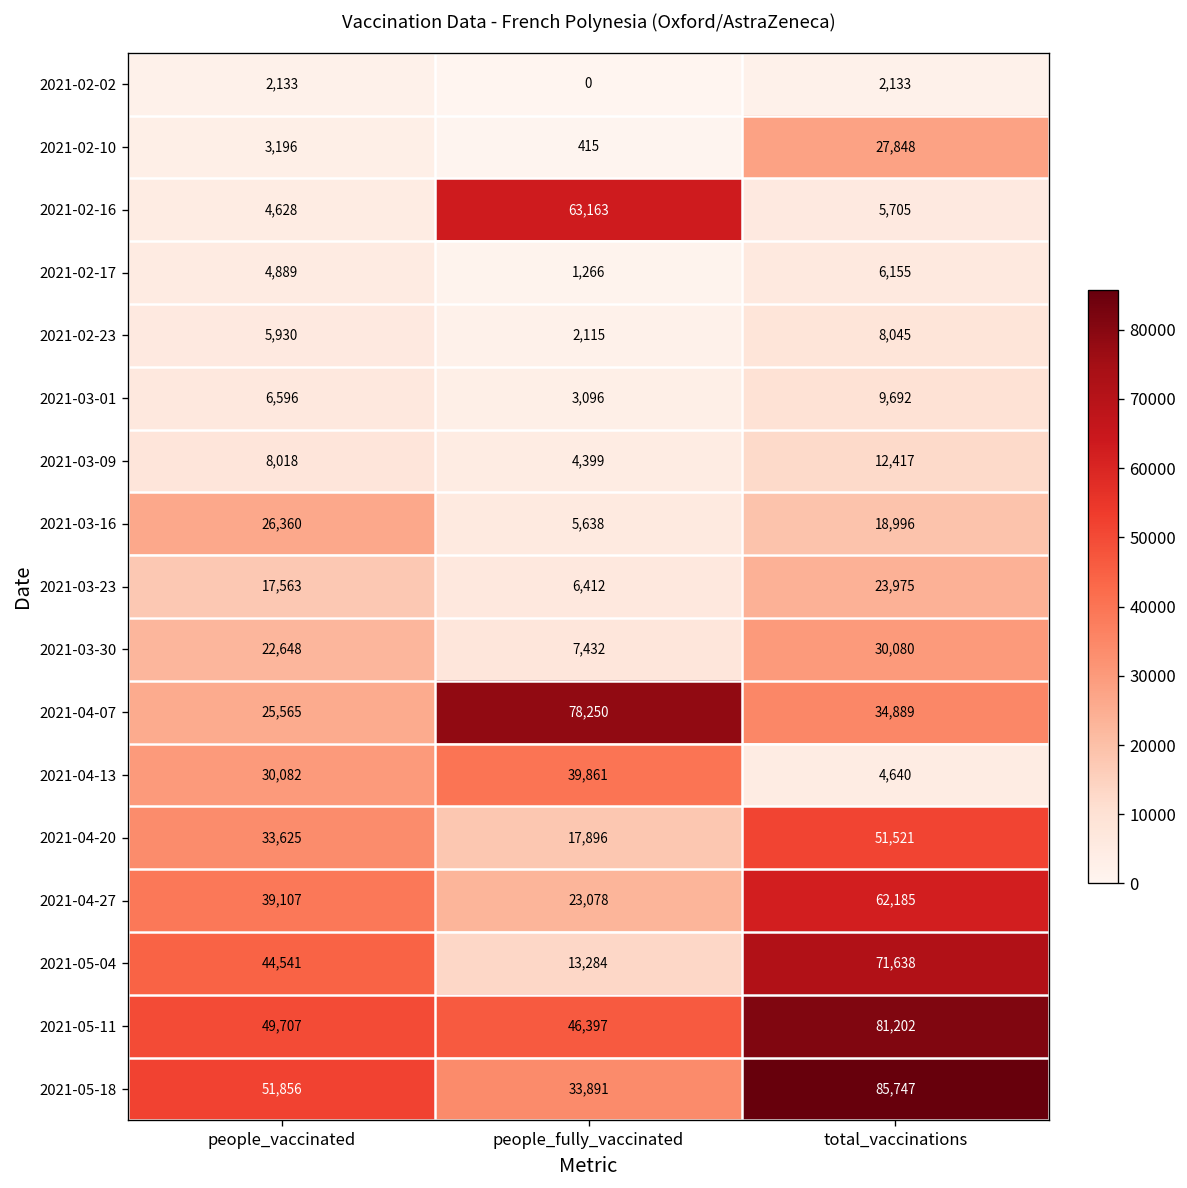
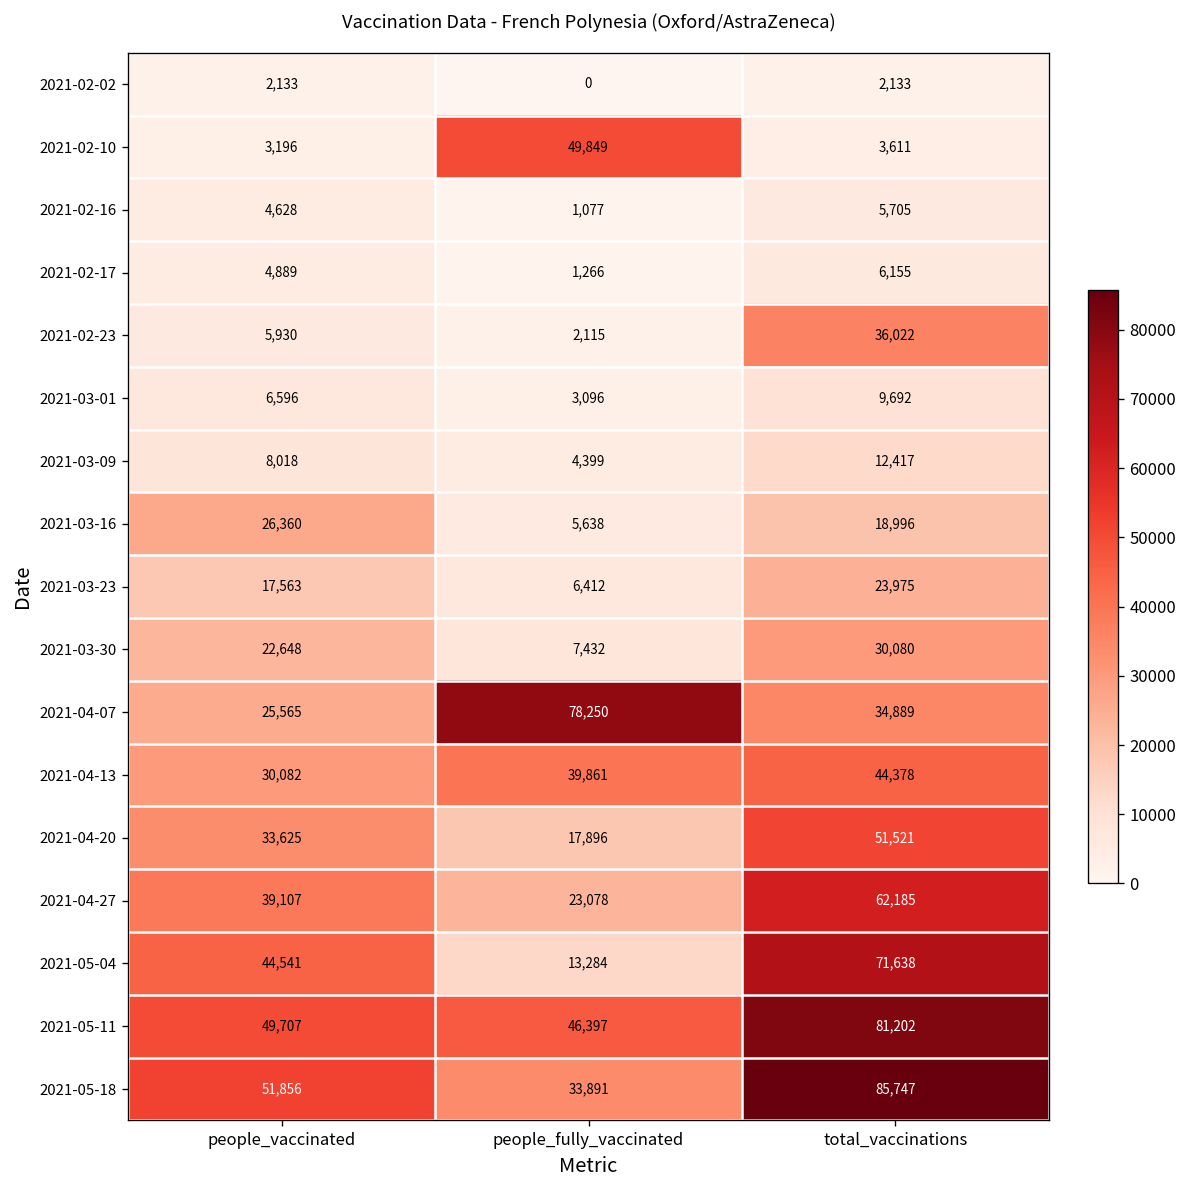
  {
    "2021-02-02": {
      "people_vaccinated": "2,133",
      "people_fully_vaccinated": "0",
      "total_vaccinations": "2,133"
    },
    "2021-02-10": {
      "people_vaccinated": "3,196",
-     "people_fully_vaccinated": "415",
-     "total_vaccinations": "27,848"
+     "people_fully_vaccinated": "49,849",
+     "total_vaccinations": "3,611"
    },
    "2021-02-16": {
      "people_vaccinated": "4,628",
-     "people_fully_vaccinated": "63,163",
+     "people_fully_vaccinated": "1,077",
      "total_vaccinations": "5,705"
    },
    "2021-02-17": {
      "people_vaccinated": "4,889",
      "people_fully_vaccinated": "1,266",
      "total_vaccinations": "6,155"
    },
    "2021-02-23": {
      "people_vaccinated": "5,930",
      "people_fully_vaccinated": "2,115",
-     "total_vaccinations": "8,045"
+     "total_vaccinations": "36,022"
    },
    "2021-03-01": {
      "people_vaccinated": "6,596",
      "people_fully_vaccinated": "3,096",
      "total_vaccinations": "9,692"
    },
    "2021-03-09": {
      "people_vaccinated": "8,018",
      "people_fully_vaccinated": "4,399",
      "total_vaccinations": "12,417"
    },
    "2021-03-16": {
      "people_vaccinated": "26,360",
      "people_fully_vaccinated": "5,638",
      "total_vaccinations": "18,996"
    },
    "2021-03-23": {
      "people_vaccinated": "17,563",
      "people_fully_vaccinated": "6,412",
      "total_vaccinations": "23,975"
    },
    "2021-03-30": {
      "people_vaccinated": "22,648",
      "people_fully_vaccinated": "7,432",
      "total_vaccinations": "30,080"
    },
    "2021-04-07": {
      "people_vaccinated": "25,565",
      "people_fully_vaccinated": "78,250",
      "total_vaccinations": "34,889"
    },
    "2021-04-13": {
      "people_vaccinated": "30,082",
      "people_fully_vaccinated": "39,861",
-     "total_vaccinations": "4,640"
+     "total_vaccinations": "44,378"
    },
    "2021-04-20": {
      "people_vaccinated": "33,625",
      "people_fully_vaccinated": "17,896",
      "total_vaccinations": "51,521"
    },
    "2021-04-27": {
      "people_vaccinated": "39,107",
      "people_fully_vaccinated": "23,078",
      "total_vaccinations": "62,185"
    },
    "2021-05-04": {
      "people_vaccinated": "44,541",
      "people_fully_vaccinated": "13,284",
      "total_vaccinations": "71,638"
    },
    "2021-05-11": {
      "people_vaccinated": "49,707",
      "people_fully_vaccinated": "46,397",
      "total_vaccinations": "81,202"
    },
    "2021-05-18": {
      "people_vaccinated": "51,856",
      "people_fully_vaccinated": "33,891",
      "total_vaccinations": "85,747"
    }
  }
